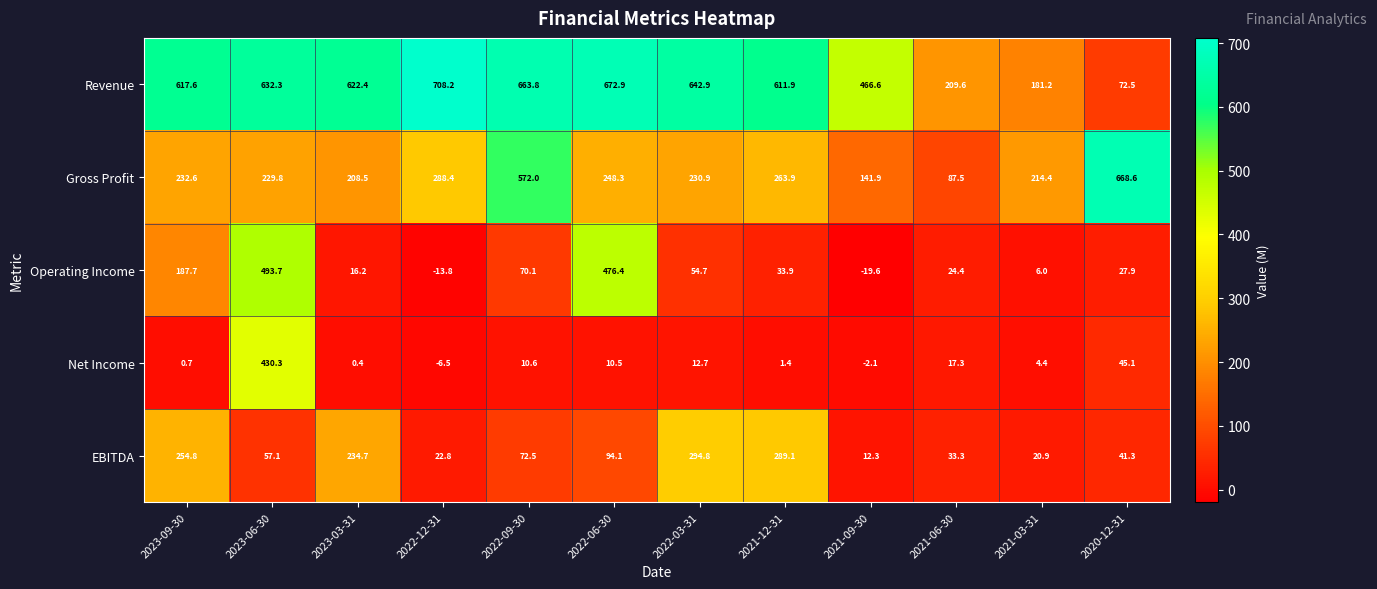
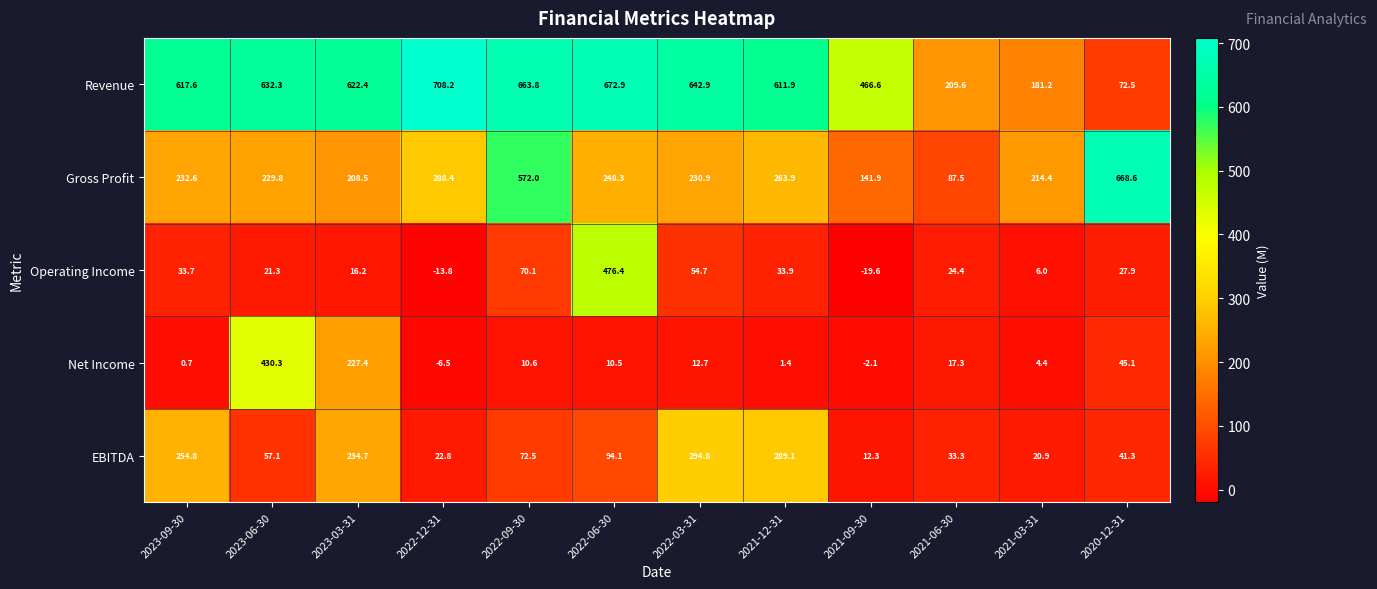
  {
    "Revenue": {
      "2023-09-30": 617.6,
      "2023-06-30": 632.3,
      "2023-03-31": 622.4,
      "2022-12-31": 708.2,
      "2022-09-30": 663.8,
      "2022-06-30": 672.9,
      "2022-03-31": 642.9,
      "2021-12-31": 611.9,
      "2021-09-30": 466.6,
      "2021-06-30": 209.6,
      "2021-03-31": 181.2,
      "2020-12-31": 72.5
    },
    "Gross Profit": {
      "2023-09-30": 232.6,
      "2023-06-30": 229.8,
      "2023-03-31": 208.5,
      "2022-12-31": 288.4,
      "2022-09-30": 572.0,
      "2022-06-30": 248.3,
      "2022-03-31": 230.9,
      "2021-12-31": 263.9,
      "2021-09-30": 141.9,
      "2021-06-30": 87.5,
      "2021-03-31": 214.4,
      "2020-12-31": 668.6
    },
    "Operating Income": {
-     "2023-09-30": 187.7,
-     "2023-06-30": 493.7,
+     "2023-09-30": 33.7,
+     "2023-06-30": 21.3,
      "2023-03-31": 16.2,
      "2022-12-31": -13.8,
      "2022-09-30": 70.1,
      "2022-06-30": 476.4,
      "2022-03-31": 54.7,
      "2021-12-31": 33.9,
      "2021-09-30": -19.6,
      "2021-06-30": 24.4,
      "2021-03-31": 6.0,
      "2020-12-31": 27.9
    },
    "Net Income": {
      "2023-09-30": 0.7,
      "2023-06-30": 430.3,
-     "2023-03-31": 0.4,
+     "2023-03-31": 227.4,
      "2022-12-31": -6.5,
      "2022-09-30": 10.6,
      "2022-06-30": 10.5,
      "2022-03-31": 12.7,
      "2021-12-31": 1.4,
      "2021-09-30": -2.1,
      "2021-06-30": 17.3,
      "2021-03-31": 4.4,
      "2020-12-31": 45.1
    },
    "EBITDA": {
      "2023-09-30": 254.8,
      "2023-06-30": 57.1,
      "2023-03-31": 234.7,
      "2022-12-31": 22.8,
      "2022-09-30": 72.5,
      "2022-06-30": 94.1,
      "2022-03-31": 294.8,
      "2021-12-31": 289.1,
      "2021-09-30": 12.3,
      "2021-06-30": 33.3,
      "2021-03-31": 20.9,
      "2020-12-31": 41.3
    }
  }
